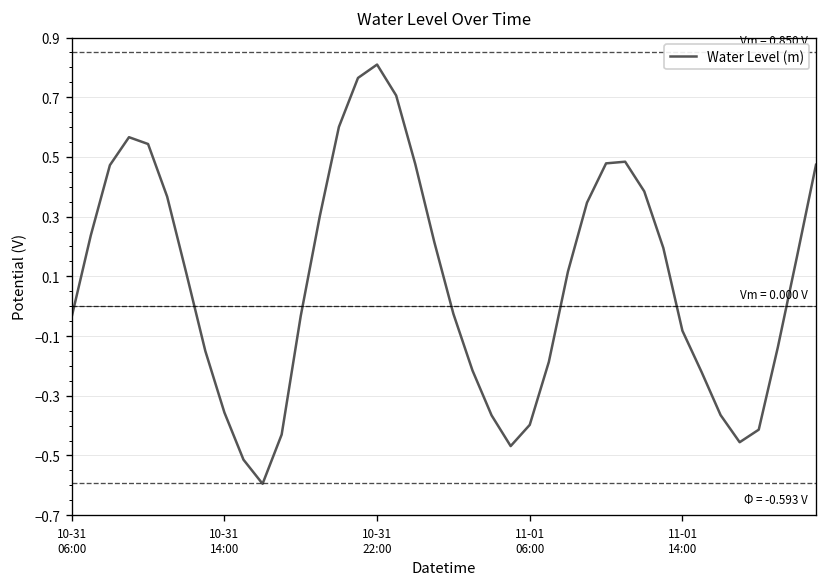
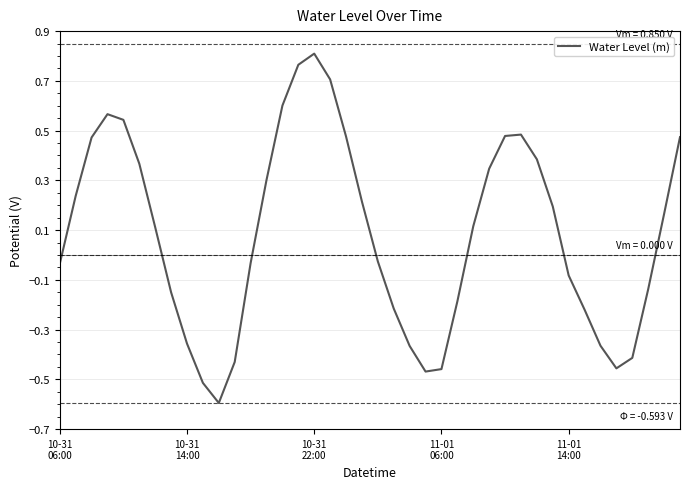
  {
    "10-31 06:00": -0.04,
    "10-31 14:00": -0.36,
    "10-31 22:00": 0.81,
-   "11-01 06:00": -0.40,
+   "11-01 06:00": -0.46,
    "11-01 14:00": -0.08
  }
